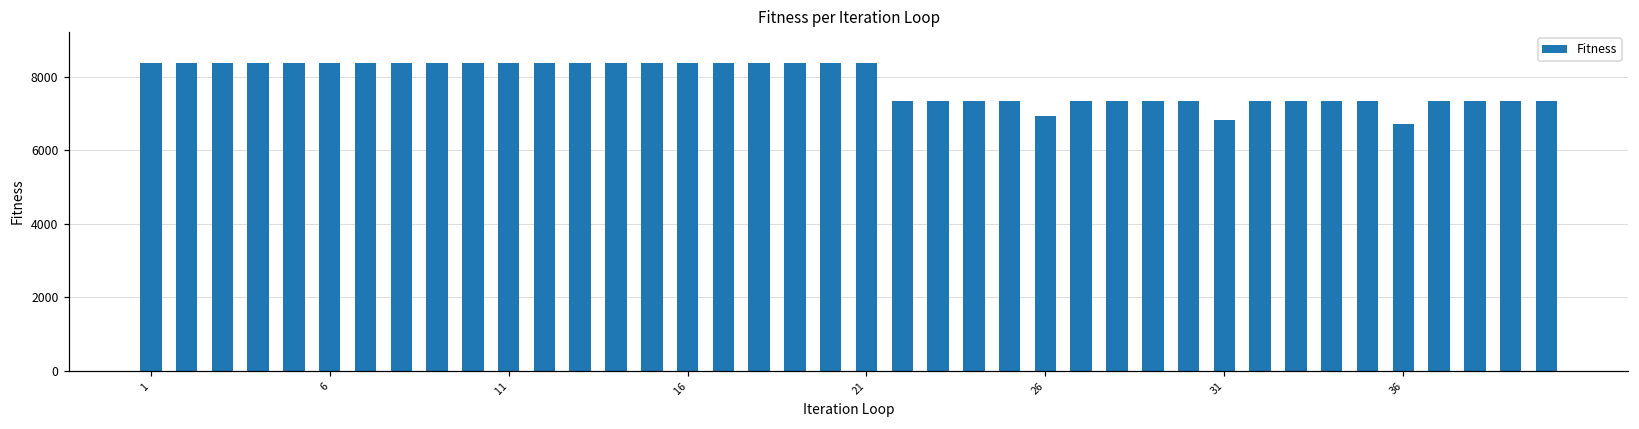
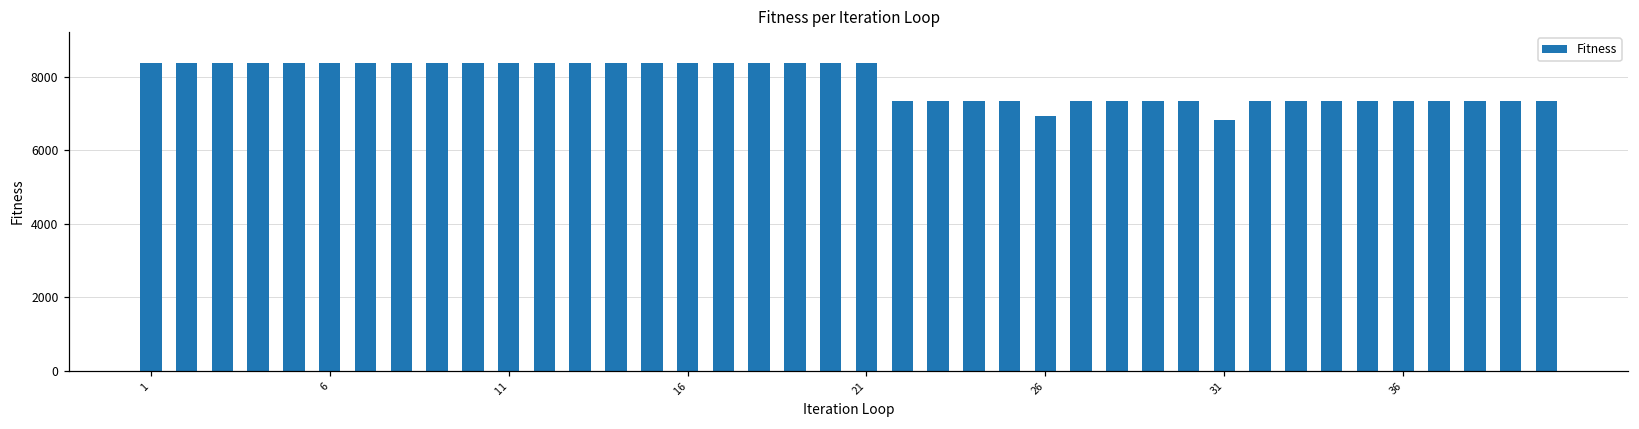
  {
    "1": 8400,
    "6": 8400,
    "11": 8400,
    "16": 8400,
    "21": 8400,
    "26": 6900,
    "31": 6800,
-   "36": 6700
+   "36": 7400
  }
